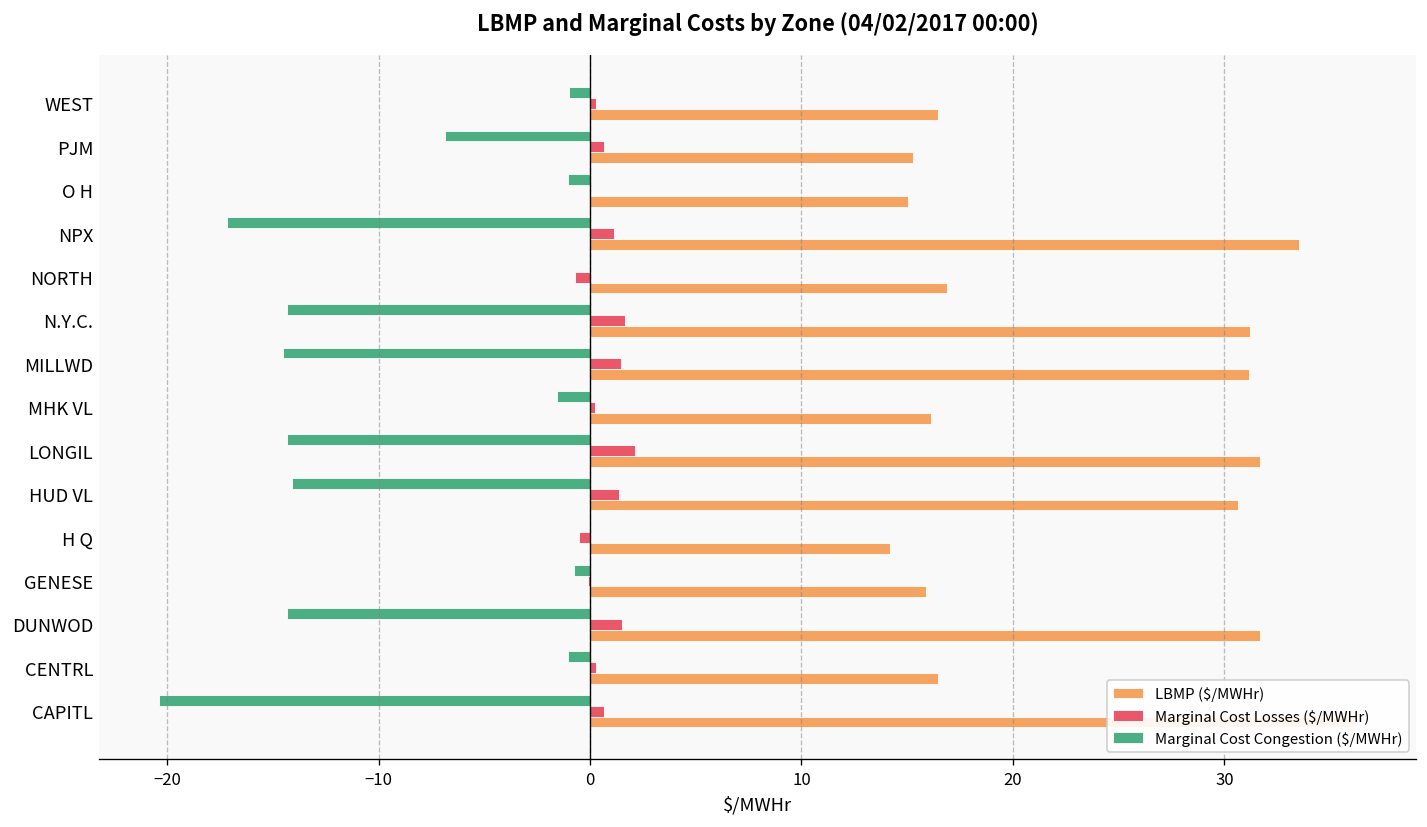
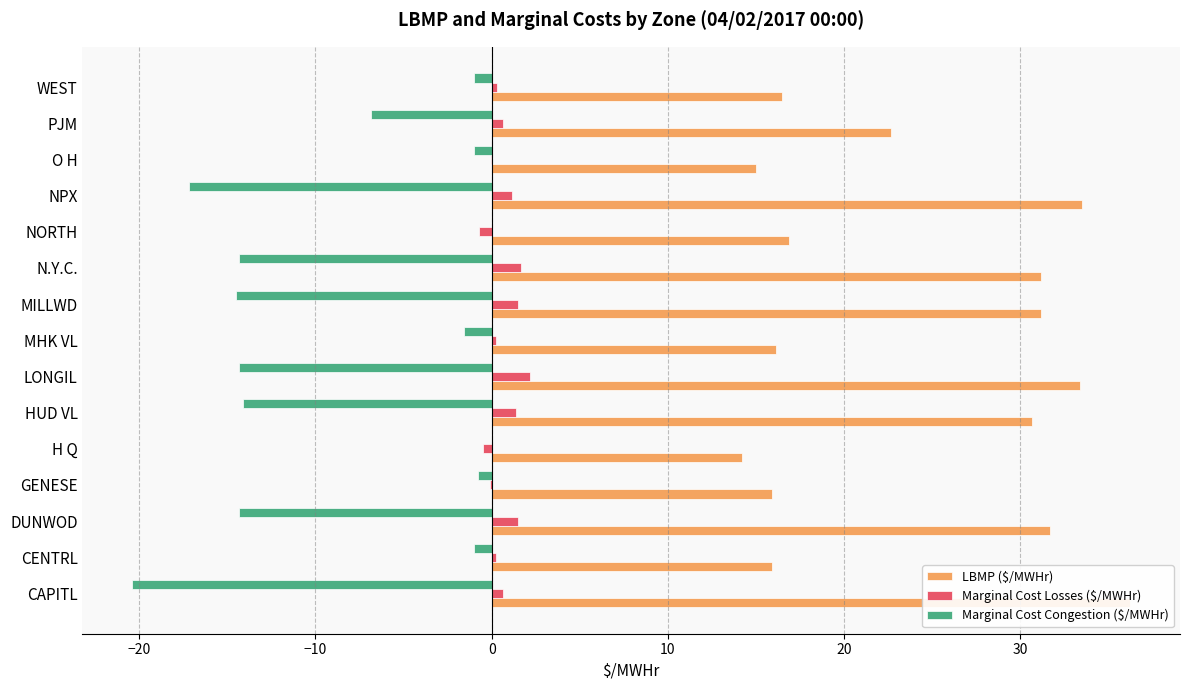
  {
    "LBMP ($/MWHr)": {
      "WEST": 16.5,
-     "PJM": 15.3,
+     "PJM": 22.7,
      "O H": 15.0,
      "NPX": 33.5,
      "NORTH": 16.9,
      "N.Y.C.": 31.2,
      "MILLWD": 31.2,
      "MHK VL": 16.1,
-     "LONGIL": 31.7,
+     "LONGIL": 33.4,
      "HUD VL": 30.7,
      "H Q": 14.2,
      "GENESE": 15.9,
      "DUNWOD": 31.7,
-     "CENTRL": 16.5
+     "CENTRL": 15.9
    },
    "Marginal Cost Losses ($/MWHr)": {
      "WEST": 0.3,
      "PJM": 0.6,
      "NPX": 1.2,
      "NORTH": -0.7,
      "N.Y.C.": 1.7,
      "MILLWD": 1.5,
      "MHK VL": 0.2,
      "LONGIL": 2.2,
      "HUD VL": 1.4,
      "H Q": -0.5,
      "DUNWOD": 1.5,
      "CENTRL": 0.3,
      "CAPITL": 0.7
    },
    "Marginal Cost Congestion ($/MWHr)": {
      "WEST": -1.0,
      "PJM": -6.9,
      "O H": -1.0,
      "NPX": -17.2,
      "NORTH": 0.0,
      "N.Y.C.": -14.3,
      "MILLWD": -14.5,
      "MHK VL": -1.6,
      "LONGIL": -14.4,
      "HUD VL": -14.1,
      "H Q": 0.0,
      "GENESE": -0.8,
      "DUNWOD": -14.3,
      "CENTRL": -1.0,
      "CAPITL": -20.4
    }
  }
